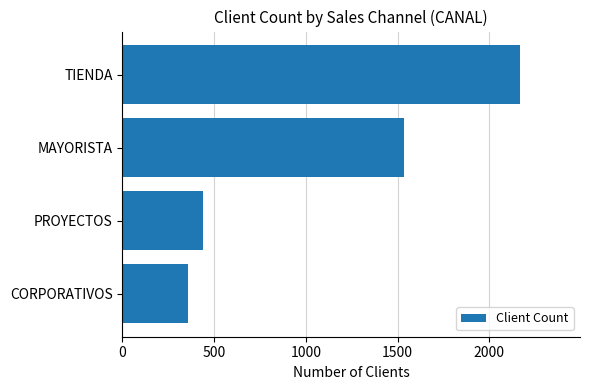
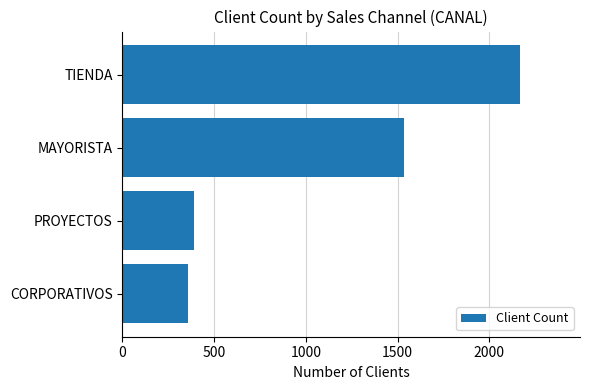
  {
    "TIENDA": 2170,
    "MAYORISTA": 1540,
-   "PROYECTOS": 440,
+   "PROYECTOS": 390,
    "CORPORATIVOS": 360
  }
